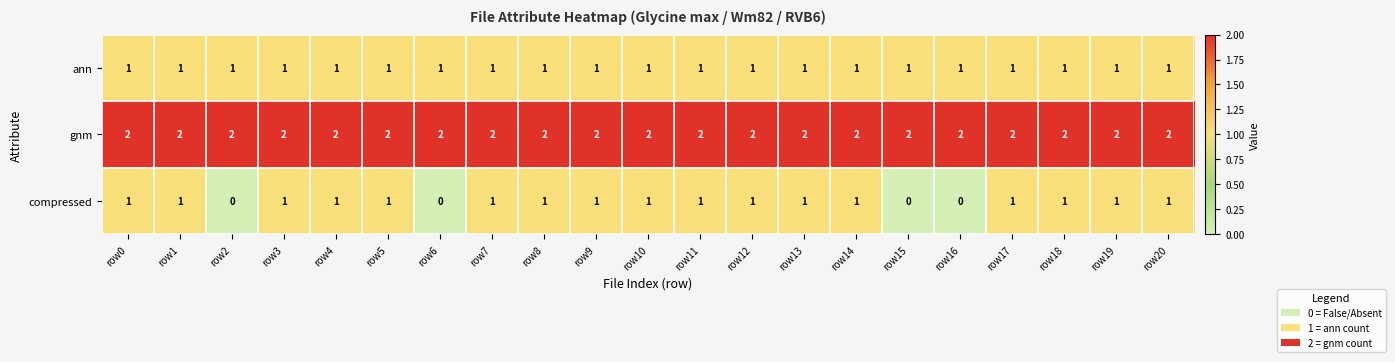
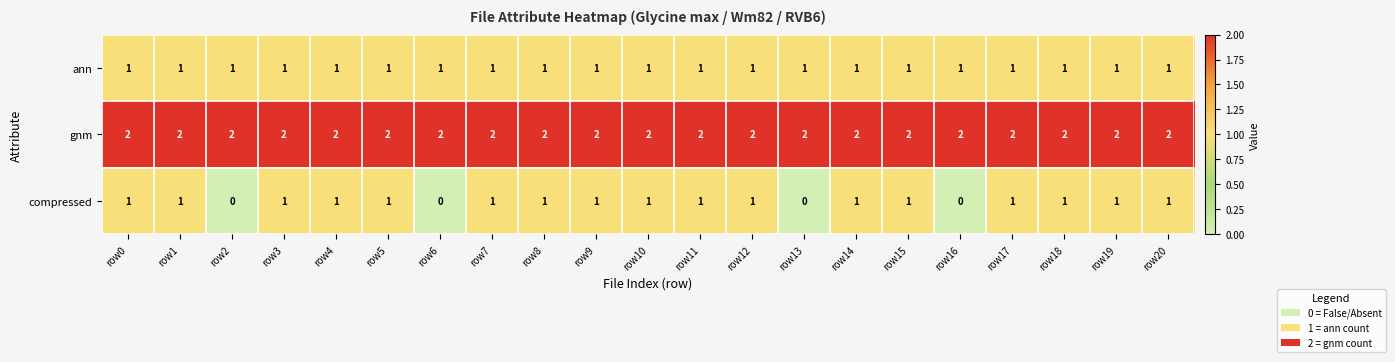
  {
    "ann": {
      "row0": 1,
      "row1": 1,
      "row2": 1,
      "row3": 1,
      "row4": 1,
      "row5": 1,
      "row6": 1,
      "row7": 1,
      "row8": 1,
      "row9": 1,
      "row10": 1,
      "row11": 1,
      "row12": 1,
      "row13": 1,
      "row14": 1,
      "row15": 1,
      "row16": 1,
      "row17": 1,
      "row18": 1,
      "row19": 1,
      "row20": 1
    },
    "gnm": {
      "row0": 2,
      "row1": 2,
      "row2": 2,
      "row3": 2,
      "row4": 2,
      "row5": 2,
      "row6": 2,
      "row7": 2,
      "row8": 2,
      "row9": 2,
      "row10": 2,
      "row11": 2,
      "row12": 2,
      "row13": 2,
      "row14": 2,
      "row15": 2,
      "row16": 2,
      "row17": 2,
      "row18": 2,
      "row19": 2,
      "row20": 2
    },
    "compressed": {
      "row0": 1,
      "row1": 1,
      "row2": 0,
      "row3": 1,
      "row4": 1,
      "row5": 1,
      "row6": 0,
      "row7": 1,
      "row8": 1,
      "row9": 1,
      "row10": 1,
      "row11": 1,
      "row12": 1,
-     "row13": 1,
+     "row13": 0,
      "row14": 1,
-     "row15": 0,
+     "row15": 1,
      "row16": 0,
      "row17": 1,
      "row18": 1,
      "row19": 1,
      "row20": 1
    }
  }
